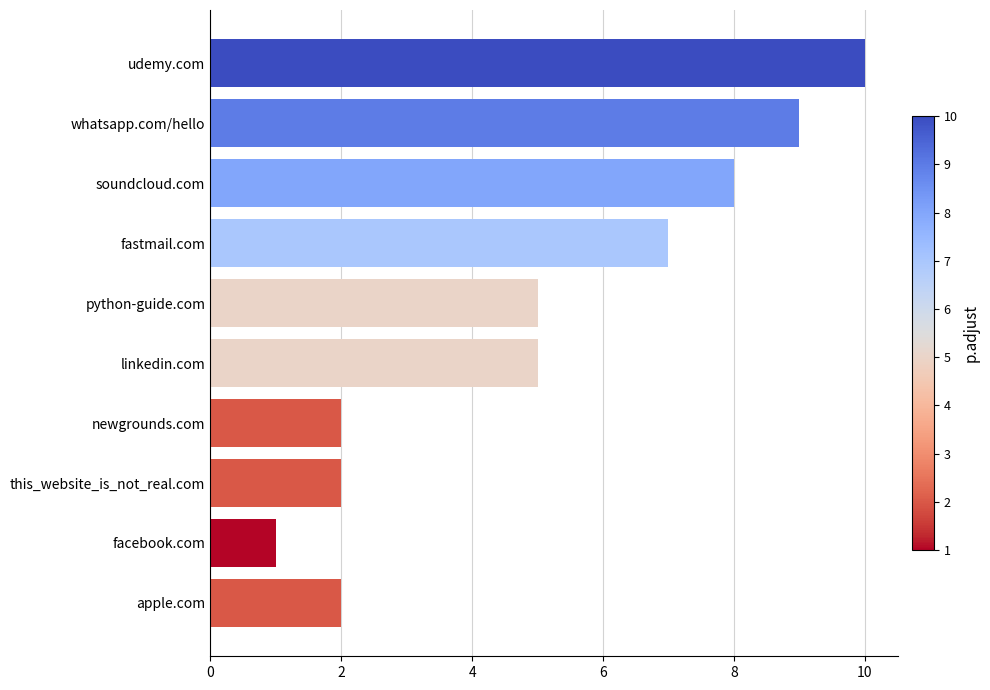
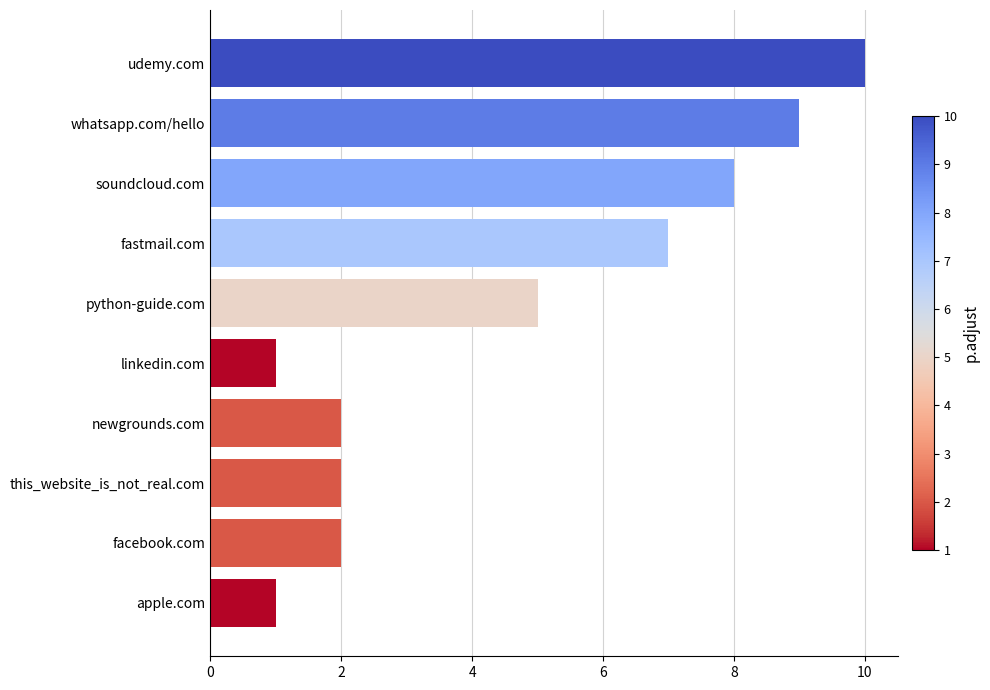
  {
    "udemy.com": 10,
    "whatsapp.com/hello": 9,
    "soundcloud.com": 8,
    "fastmail.com": 7,
    "python-guide.com": 5,
-   "linkedin.com": 5,
+   "linkedin.com": 1,
    "newgrounds.com": 2,
    "this_website_is_not_real.com": 2,
-   "facebook.com": 1,
-   "apple.com": 2
+   "facebook.com": 2,
+   "apple.com": 1
  }
